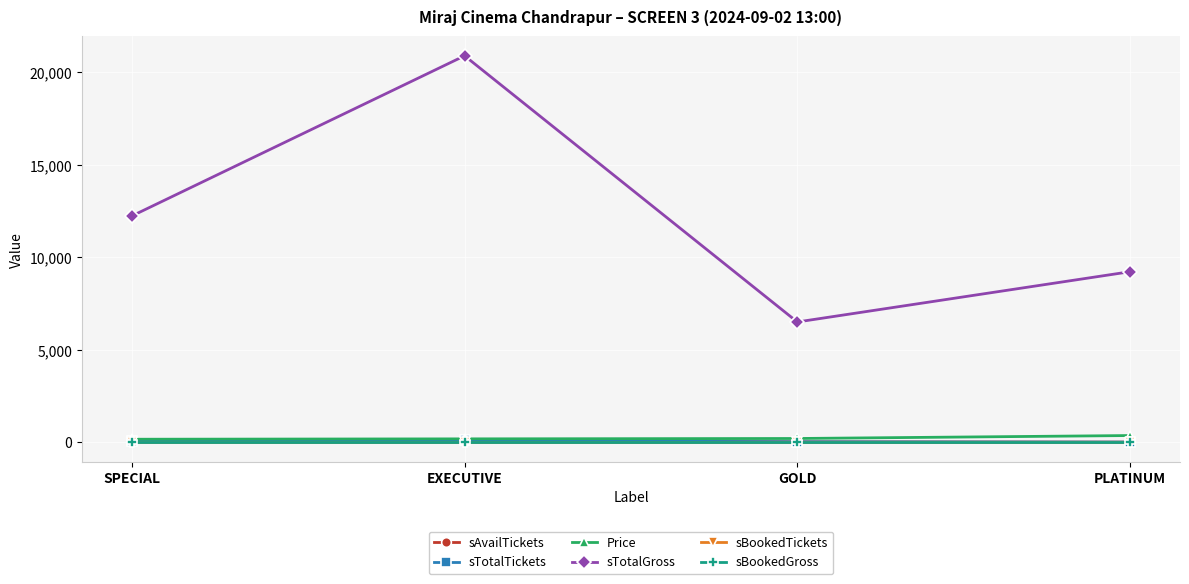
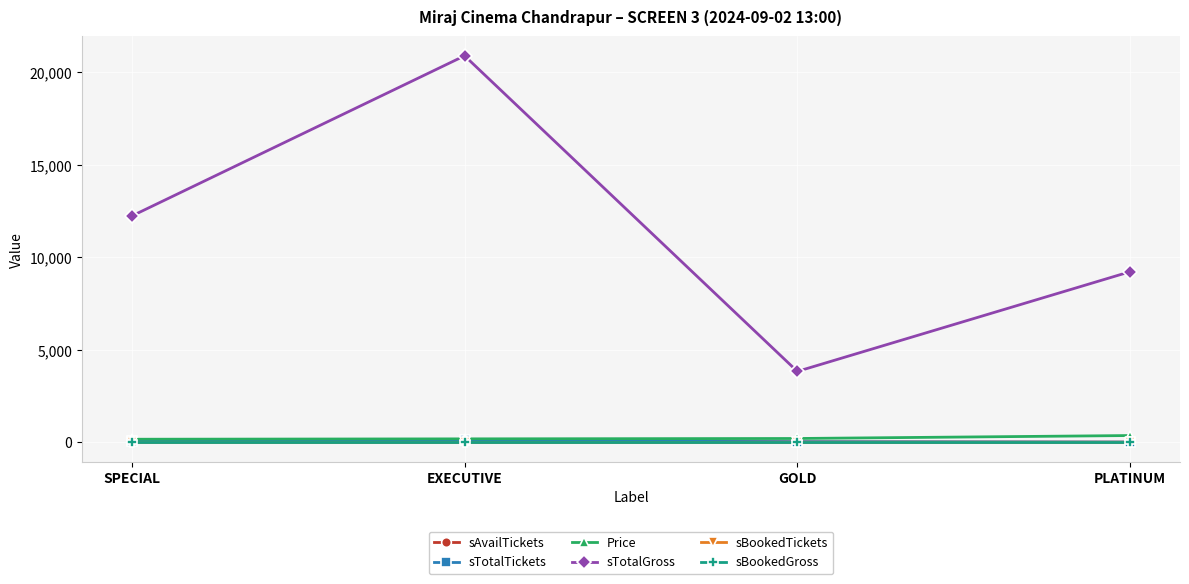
  {
    "sTotalGross": {
      "SPECIAL": "12,200",
      "EXECUTIVE": "20,900",
-     "GOLD": "6,500",
+     "GOLD": "3,800",
      "PLATINUM": "9,200"
    }
  }
